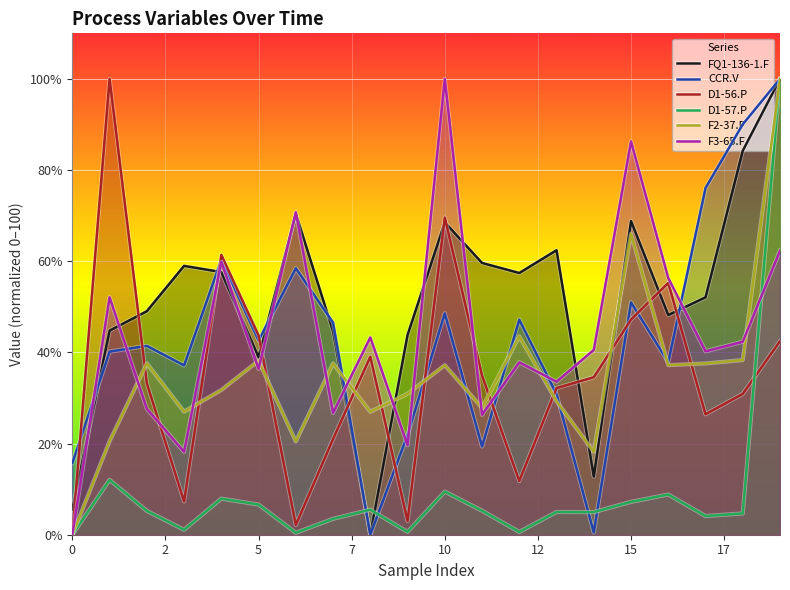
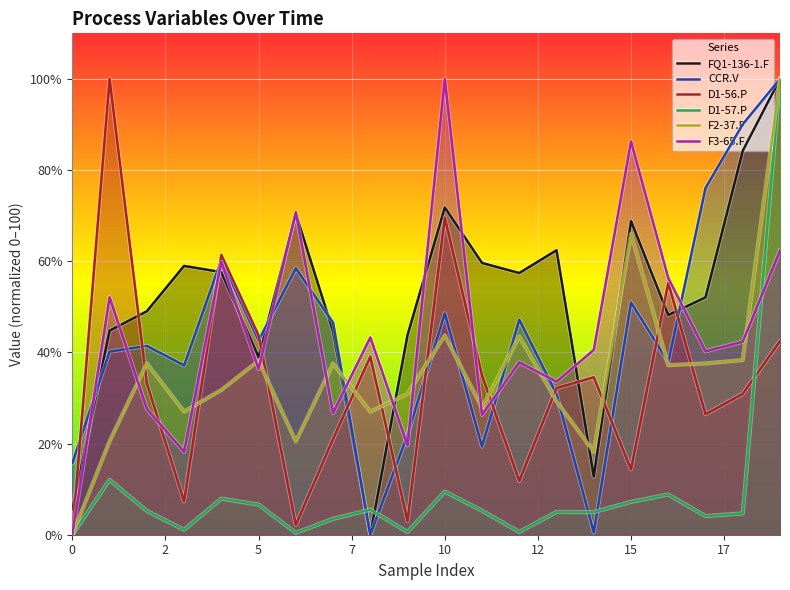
  {
    "FQ1-136-1.F": {
      "0": "6%",
      "5": "39%",
-     "10": "69%",
+     "10": "72%",
      "15": "69%"
    },
    "CCR.V": {
      "0": "16%",
      "5": "43%",
      "10": "49%",
      "15": "51%"
    },
    "D1-56.P": {
      "5": "44%",
      "10": "70%",
-     "15": "47%"
+     "15": "14%"
    },
    "D1-57.P": {
      "5": "7%",
      "10": "9%",
      "15": "7%"
    },
    "F2-37.F": {
      "5": "38%",
-     "10": "37%",
+     "10": "44%",
      "15": "66%"
    },
    "F3-65.F": {
      "5": "36%",
      "10": "100%",
      "15": "86%"
    }
  }
